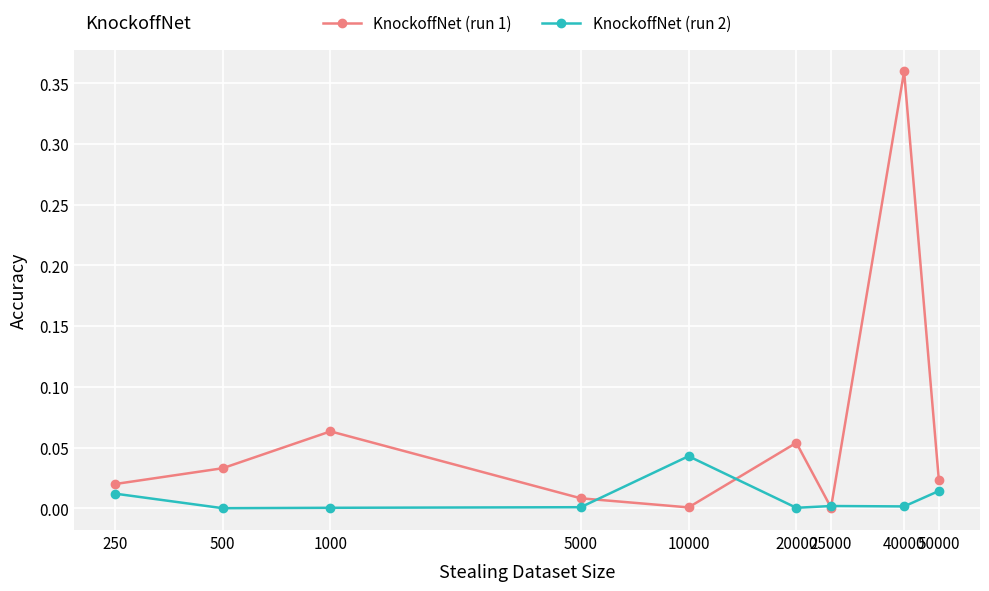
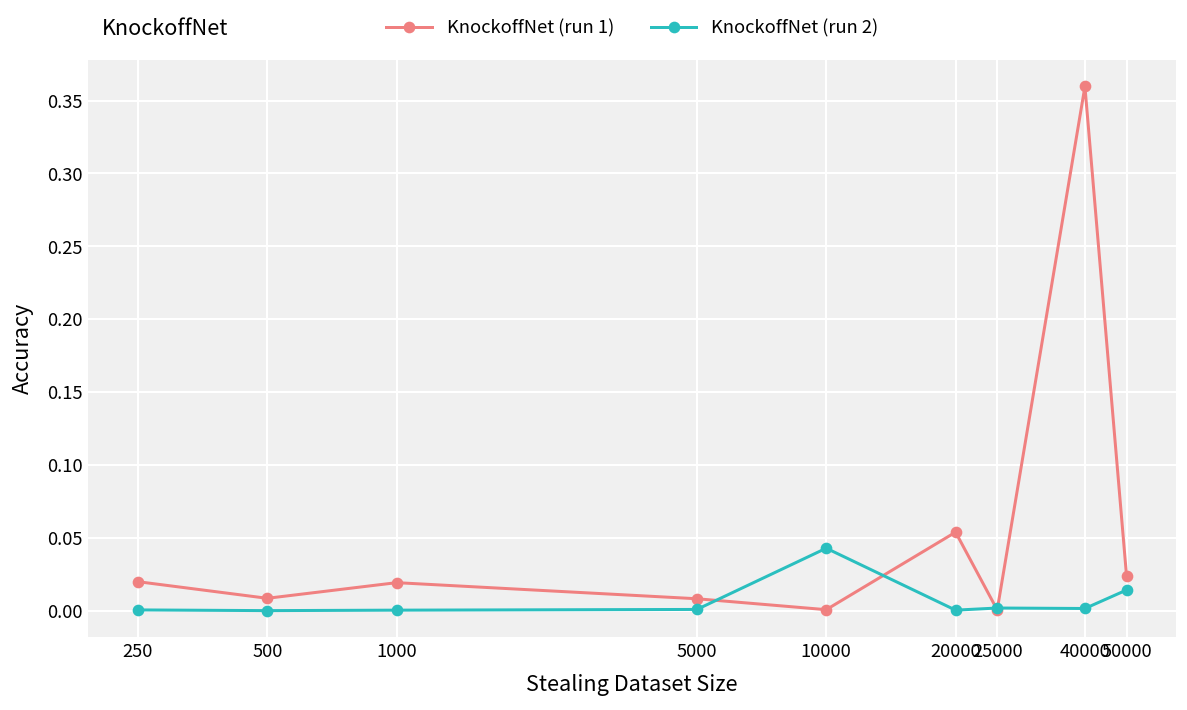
  {
    "KnockoffNet (run 1)": {
      "250": 0.020,
-     "500": 0.033,
-     "1000": 0.063,
+     "500": 0.009,
+     "1000": 0.019,
      "5000": 0.008,
      "10000": 0.001
    },
    "KnockoffNet (run 2)": {
-     "250": 0.012,
+     "250": 0.001,
      "500": 0.000,
      "1000": 0.000,
      "5000": 0.001,
      "10000": 0.043
    }
  }
